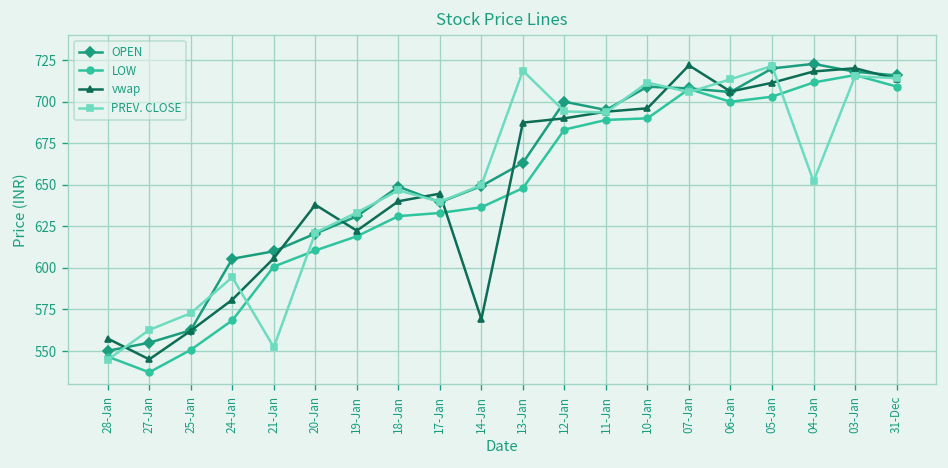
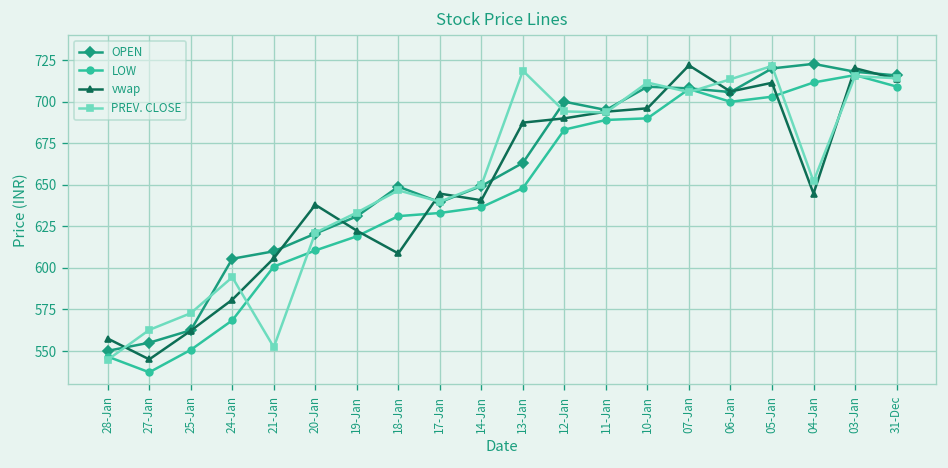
  {
    "vwap": {
      "28-Jan": 558,
      "27-Jan": 545,
      "24-Jan": 581,
      "21-Jan": 606,
      "20-Jan": 638,
      "19-Jan": 622,
-     "18-Jan": 640,
+     "18-Jan": 609,
      "17-Jan": 645,
-     "14-Jan": 569,
+     "14-Jan": 641,
      "13-Jan": 687,
      "12-Jan": 690,
      "10-Jan": 696,
      "07-Jan": 722,
      "05-Jan": 711,
-     "04-Jan": 718,
+     "04-Jan": 645,
      "03-Jan": 720
    },
    "PREV. CLOSE": {
      "28-Jan": 545,
      "27-Jan": 563,
      "25-Jan": 573,
      "24-Jan": 594,
      "21-Jan": 552,
      "19-Jan": 633,
      "18-Jan": 647,
      "13-Jan": 719,
      "12-Jan": 694,
      "10-Jan": 712,
      "07-Jan": 706,
      "06-Jan": 714,
      "04-Jan": 652
    }
  }
